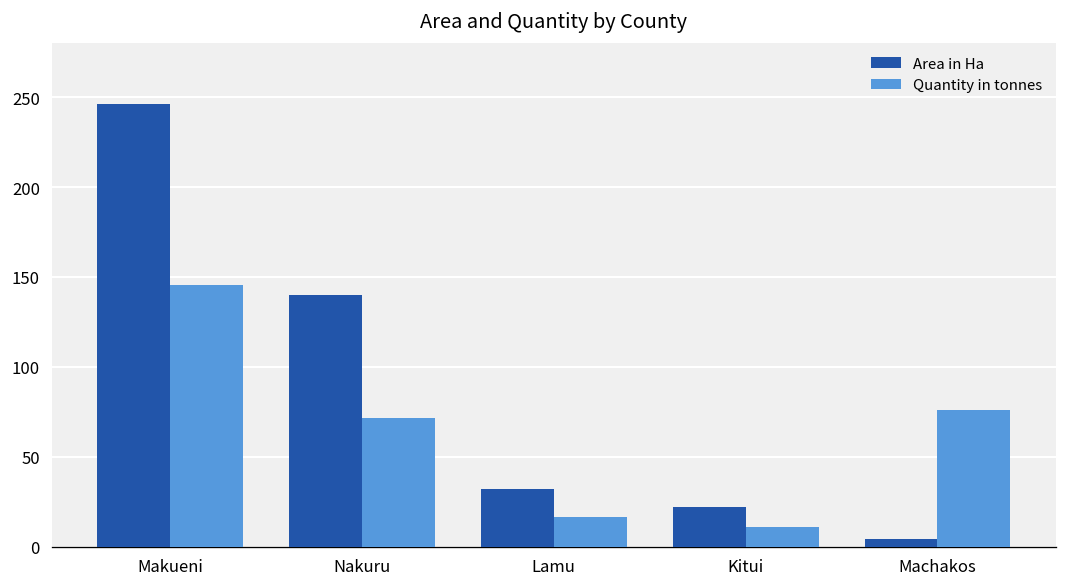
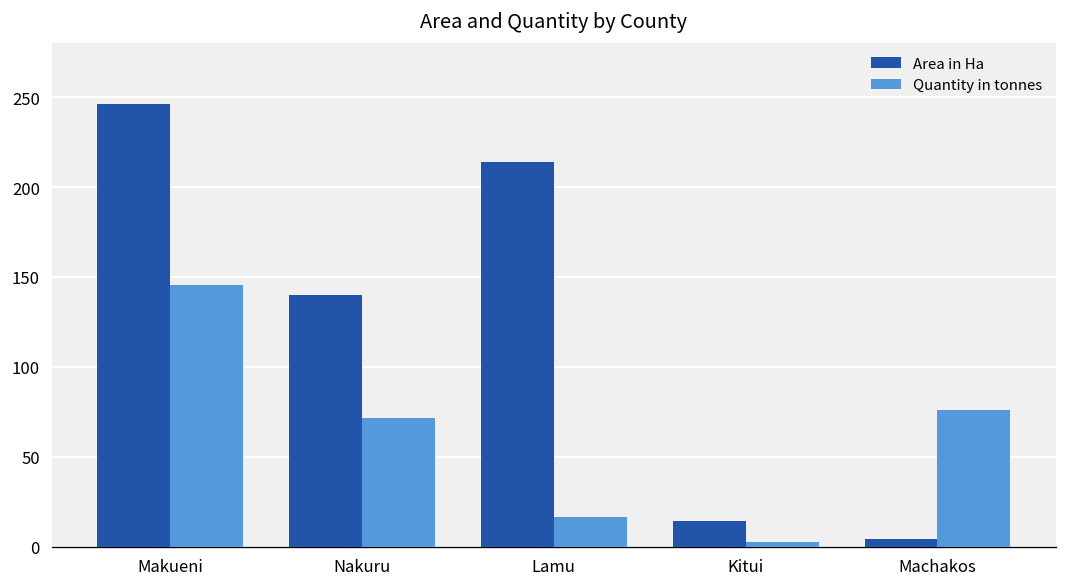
  {
    "Area in Ha": {
      "Makueni": 246,
      "Nakuru": 140,
-     "Lamu": 32,
-     "Kitui": 22,
+     "Lamu": 214,
+     "Kitui": 14,
      "Machakos": 4
    },
    "Quantity in tonnes": {
      "Makueni": 146,
      "Nakuru": 71,
      "Lamu": 17,
-     "Kitui": 11,
+     "Kitui": 3,
      "Machakos": 76
    }
  }
